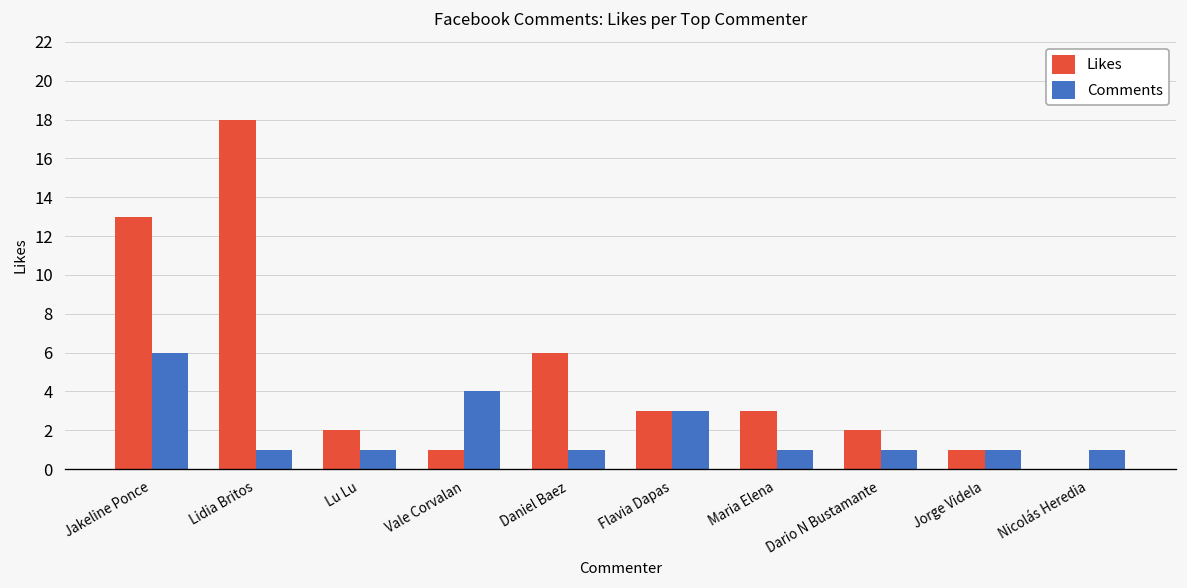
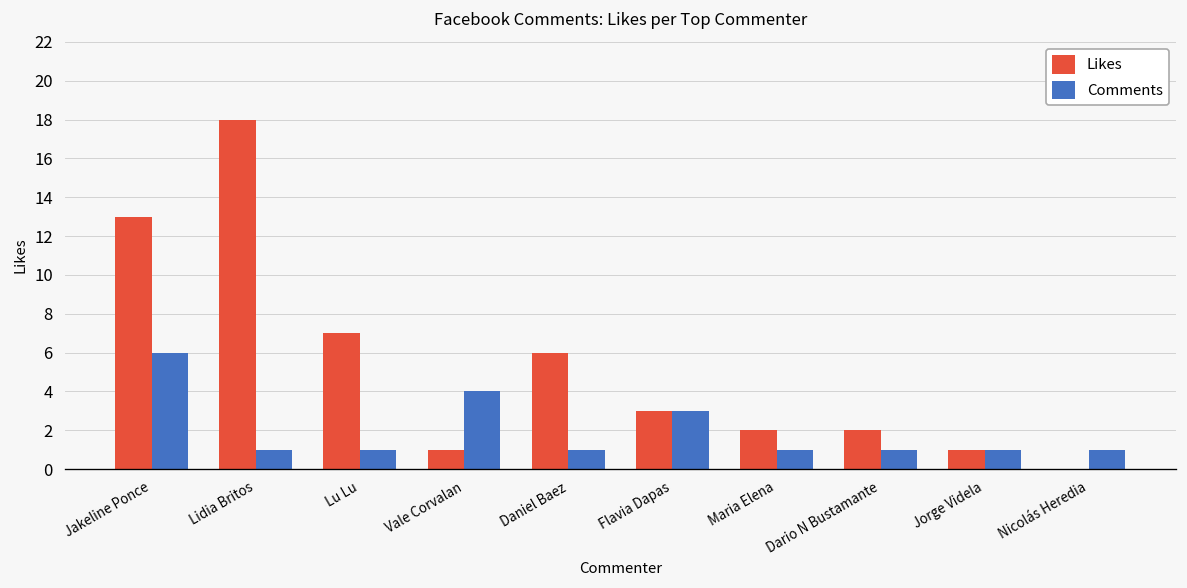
  {
    "Likes": {
      "Jakeline Ponce": 13,
      "Lidia Britos": 18,
-     "Lu Lu": 2,
+     "Lu Lu": 7,
      "Vale Corvalan": 1,
      "Daniel Baez": 6,
      "Flavia Dapas": 3,
-     "Maria Elena": 3,
+     "Maria Elena": 2,
      "Dario N Bustamante": 2,
      "Jorge Videla": 1,
      "Nicolás Heredia": 0
    },
    "Comments": {
      "Jakeline Ponce": 6,
      "Lidia Britos": 1,
      "Lu Lu": 1,
      "Vale Corvalan": 4,
      "Daniel Baez": 1,
      "Flavia Dapas": 3,
      "Maria Elena": 1,
      "Dario N Bustamante": 1,
      "Jorge Videla": 1,
      "Nicolás Heredia": 1
    }
  }
